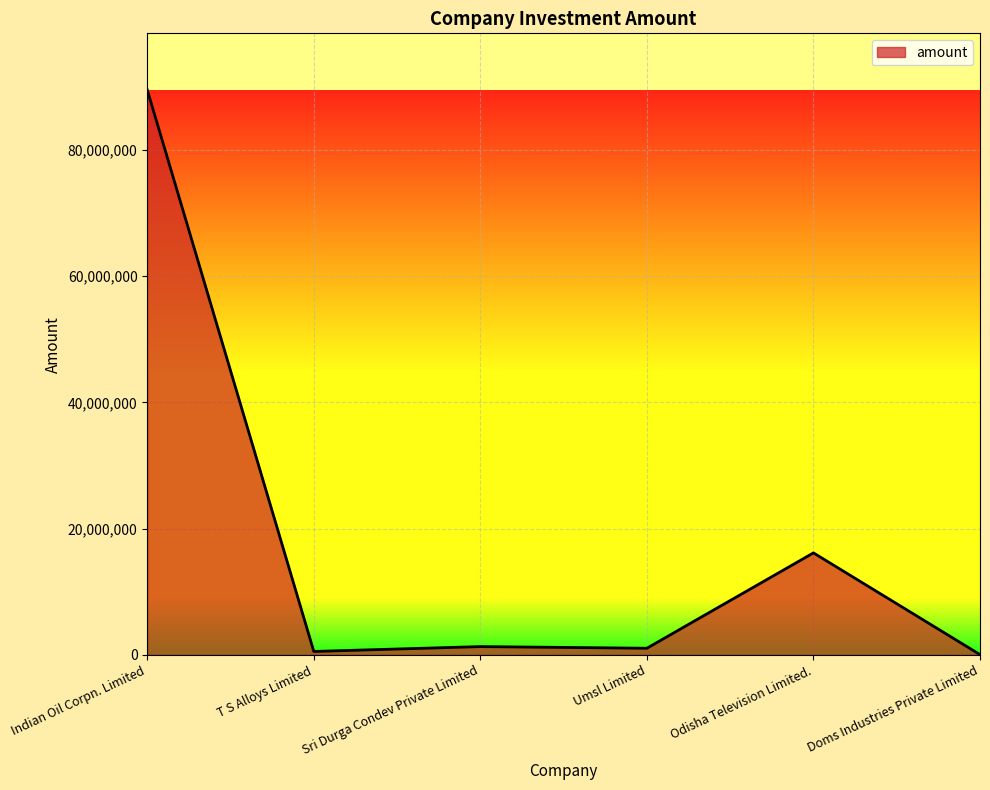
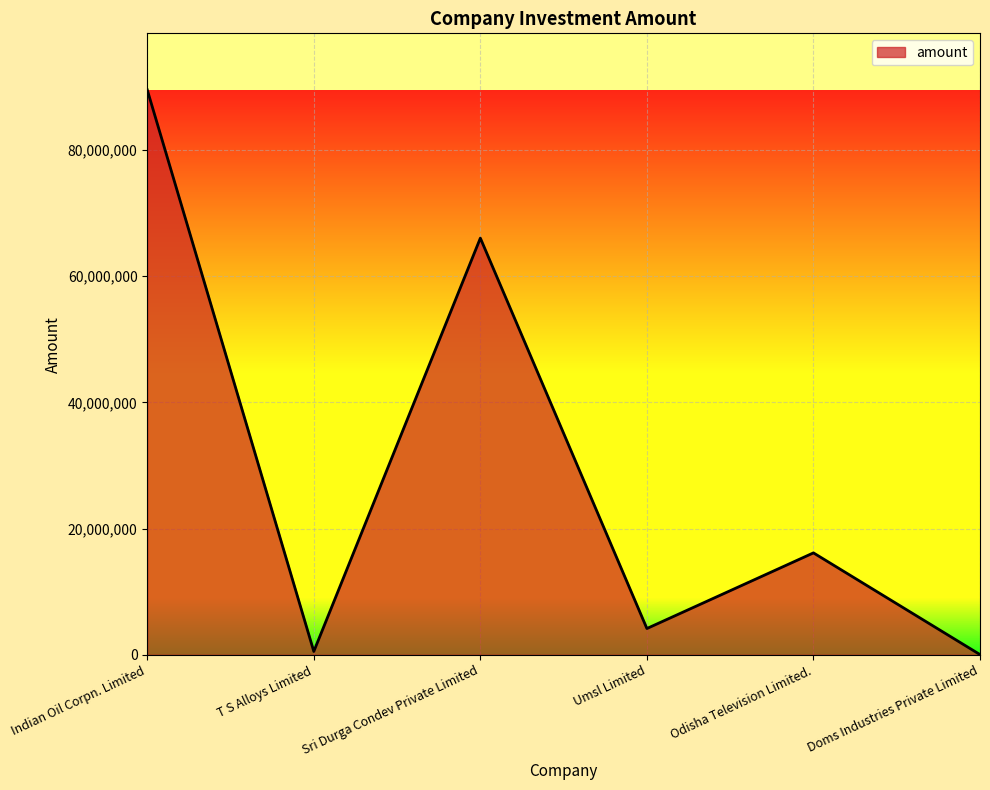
  {
    "Indian Oil Corpn. Limited": "90,000,000",
    "T S Alloys Limited": "1,000,000",
-   "Sri Durga Condev Private Limited": "1,000,000",
-   "Umsl Limited": "1,000,000",
+   "Sri Durga Condev Private Limited": "66,000,000",
+   "Umsl Limited": "4,000,000",
    "Odisha Television Limited.": "16,000,000",
    "Doms Industries Private Limited": "0"
  }
